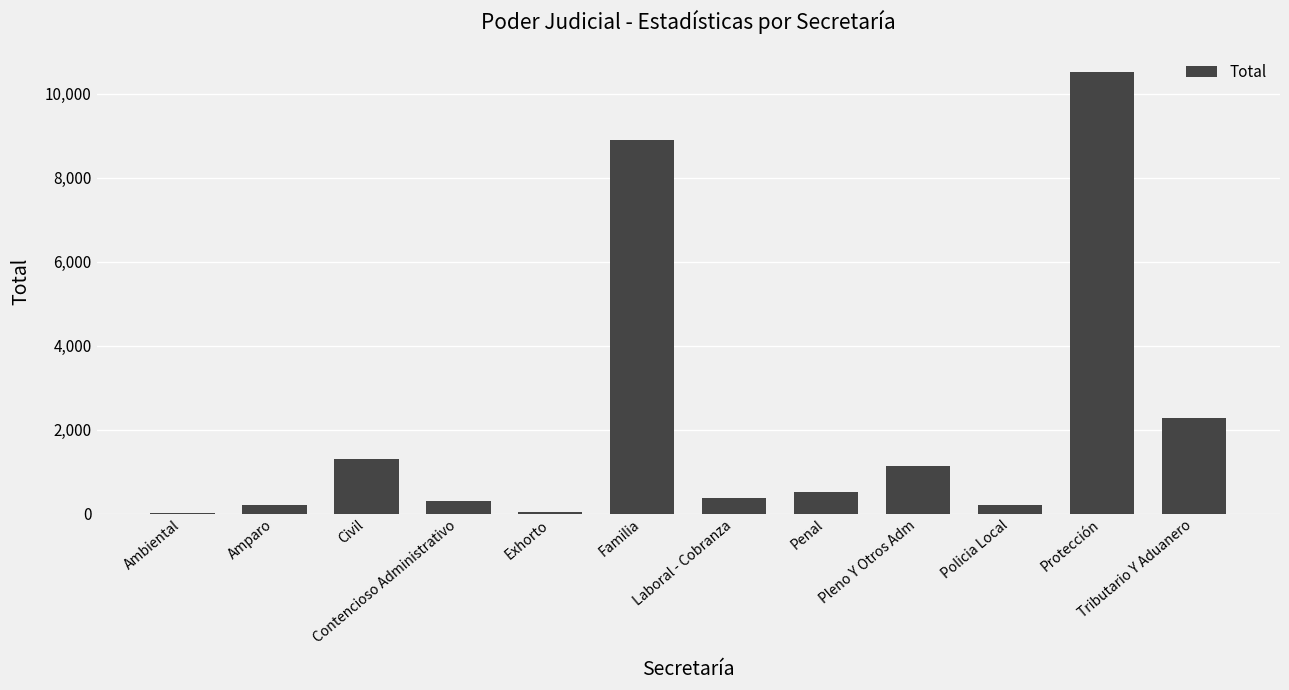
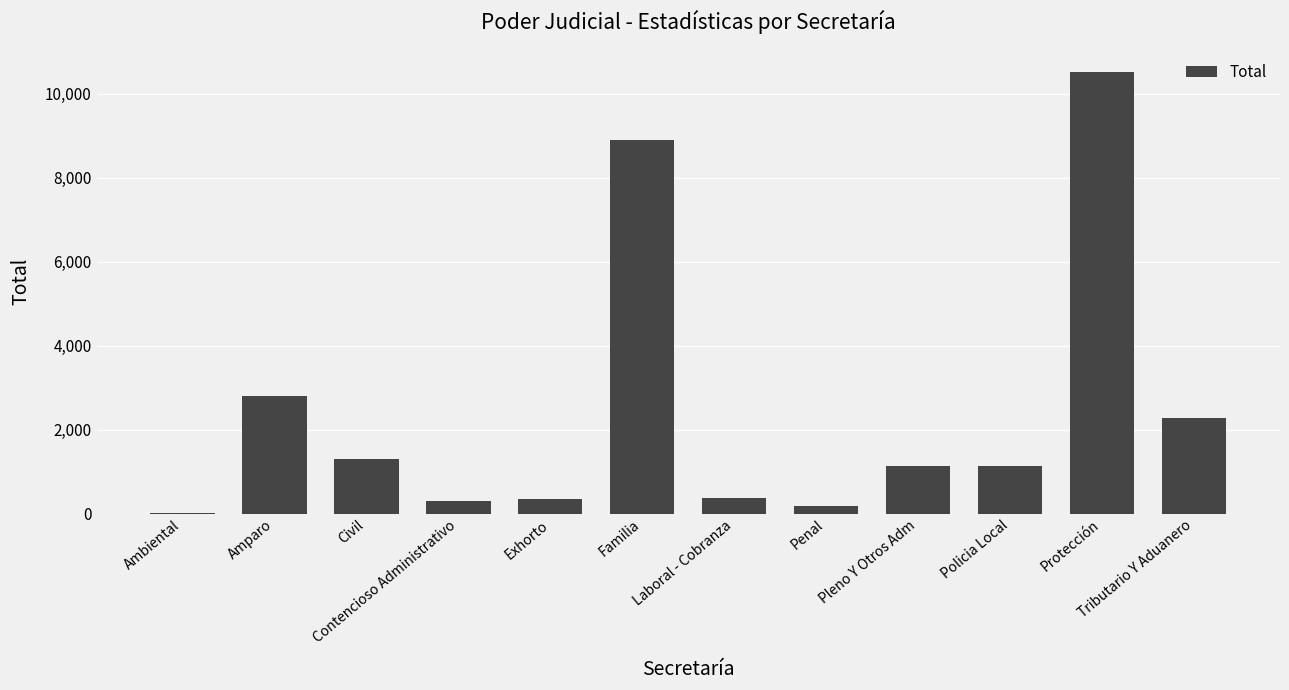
  {
-   "Amparo": "200",
+   "Amparo": "2,800",
    "Civil": "1,300",
    "Contencioso Administrativo": "300",
-   "Exhorto": "0",
+   "Exhorto": "300",
    "Familia": "8,900",
    "Laboral - Cobranza": "400",
-   "Penal": "500",
+   "Penal": "200",
    "Pleno Y Otros Adm": "1,100",
-   "Policia Local": "200",
+   "Policia Local": "1,100",
    "Protección": "10,500",
    "Tributario Y Aduanero": "2,300"
  }
